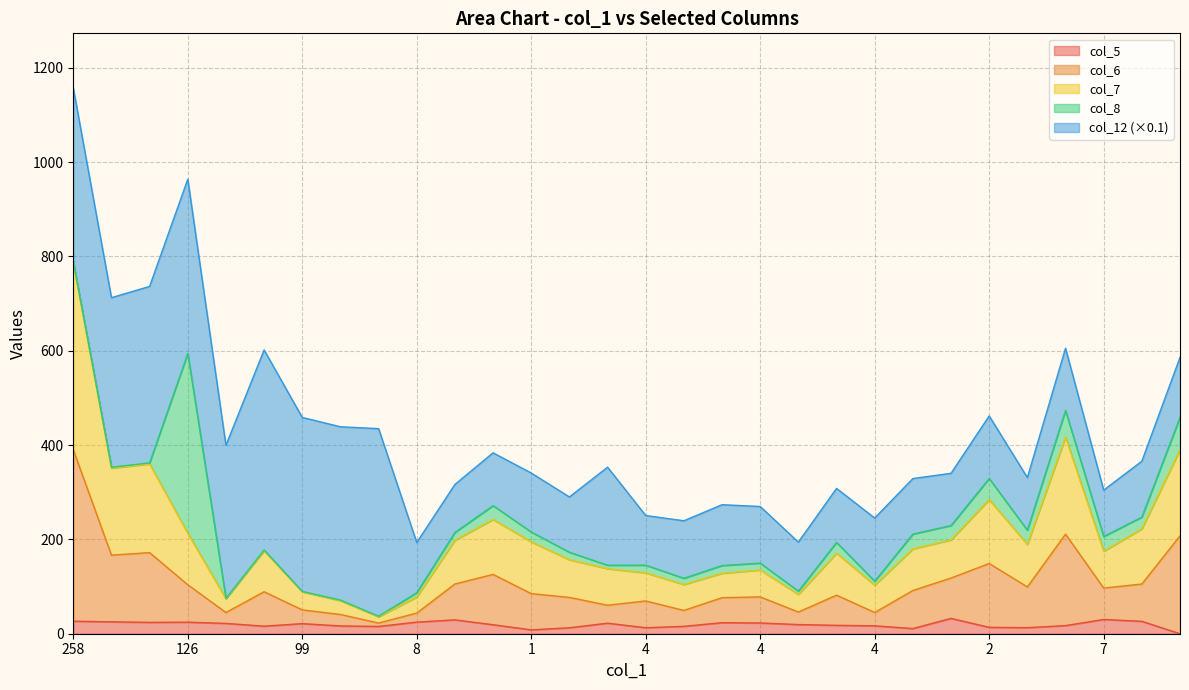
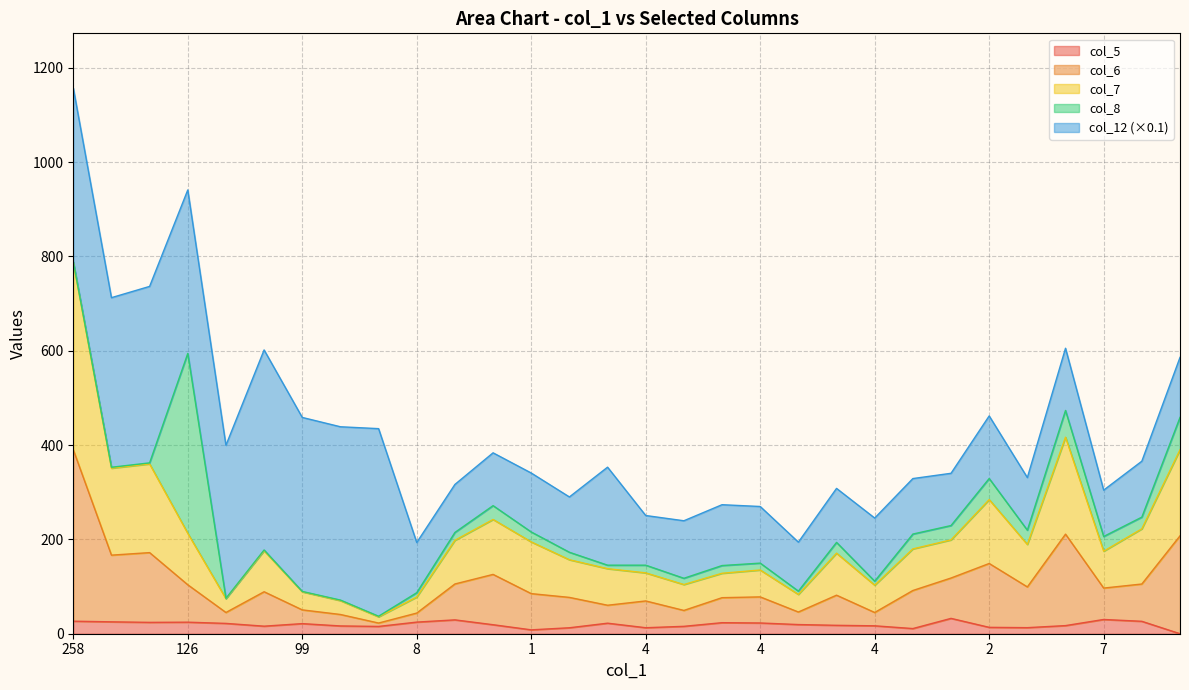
  {
    "col_8": {
      "126": 380
    },
    "col_12 (×0.1)": {
      "258": 370,
-     "126": 370,
+     "126": 350,
      "99": 370
    }
  }
